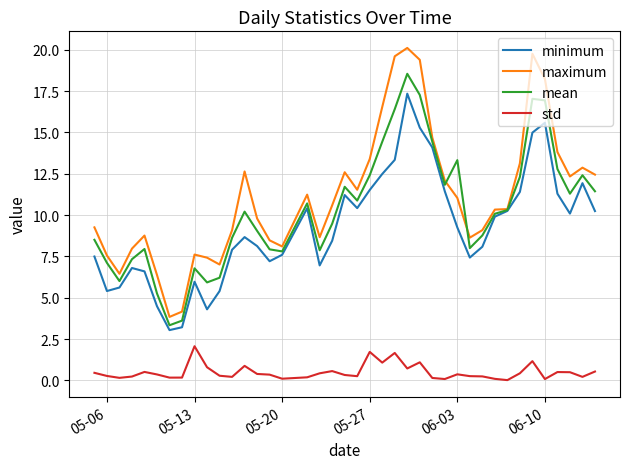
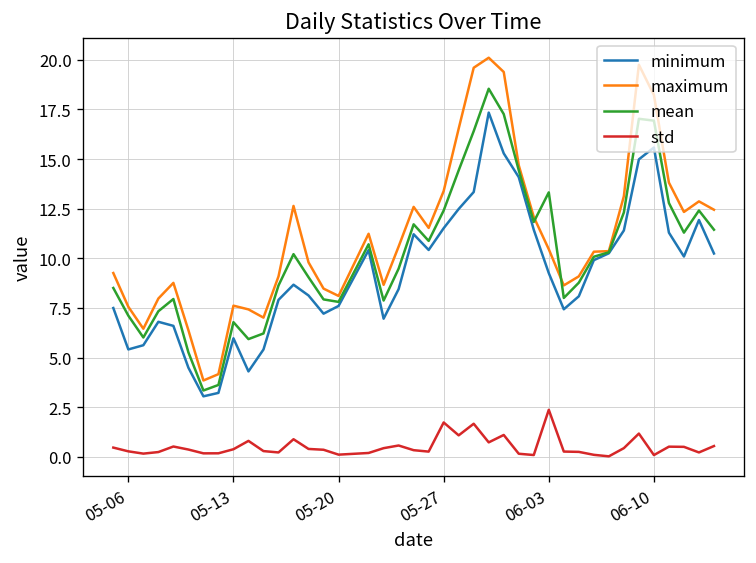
  {
    "minimum": {
      "05-06": 5.4,
      "05-13": 6.0,
      "05-20": 7.6,
      "05-27": 11.5,
      "06-03": 9.3
    },
    "maximum": {
      "05-06": 7.6,
      "05-13": 7.6,
      "05-20": 8.1,
      "05-27": 13.4,
-     "06-03": 11.0
+     "06-03": 10.5
    },
    "mean": {
      "05-06": 7.1,
      "05-13": 6.8,
      "05-20": 7.8,
      "05-27": 12.4,
      "06-03": 13.3
    },
    "std": {
      "05-06": 0.3,
-     "05-13": 2.1,
+     "05-13": 0.4,
      "05-20": 0.1,
      "05-27": 1.7,
-     "06-03": 0.4,
+     "06-03": 2.4,
      "06-10": 0.1
    }
  }
